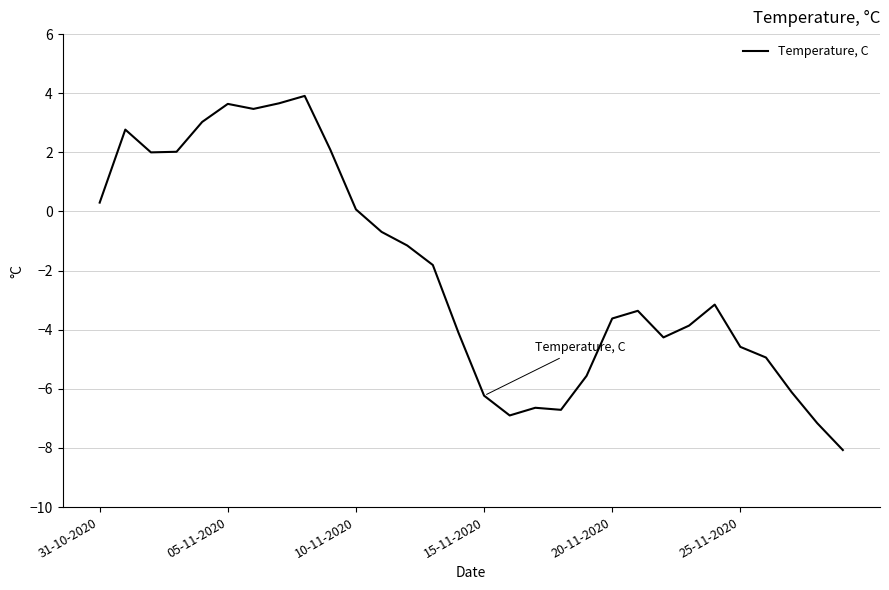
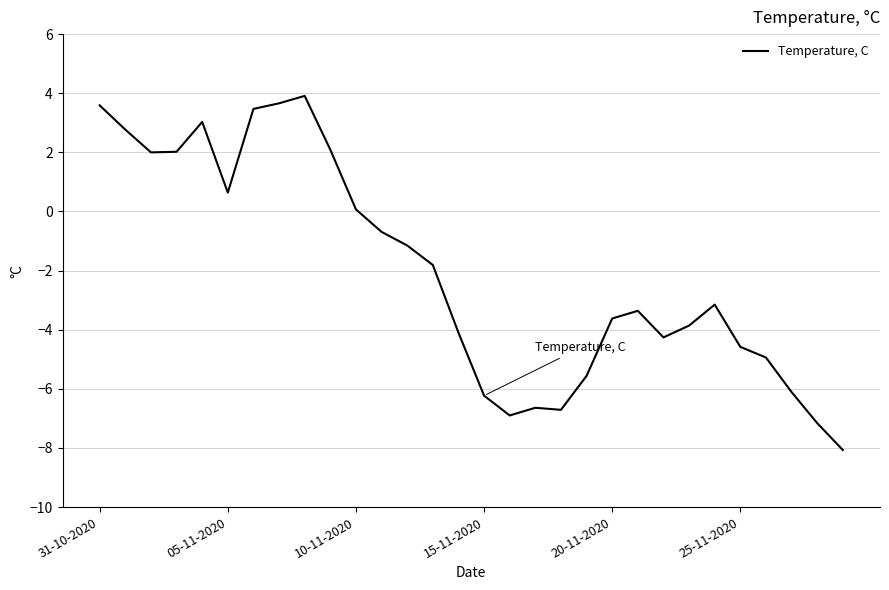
  {
-   "31-10-2020": 0.3,
-   "05-11-2020": 3.6,
+   "31-10-2020": 3.6,
+   "05-11-2020": 0.6,
    "10-11-2020": 0.1,
    "15-11-2020": -6.2,
    "20-11-2020": -3.6,
    "25-11-2020": -4.6
  }
